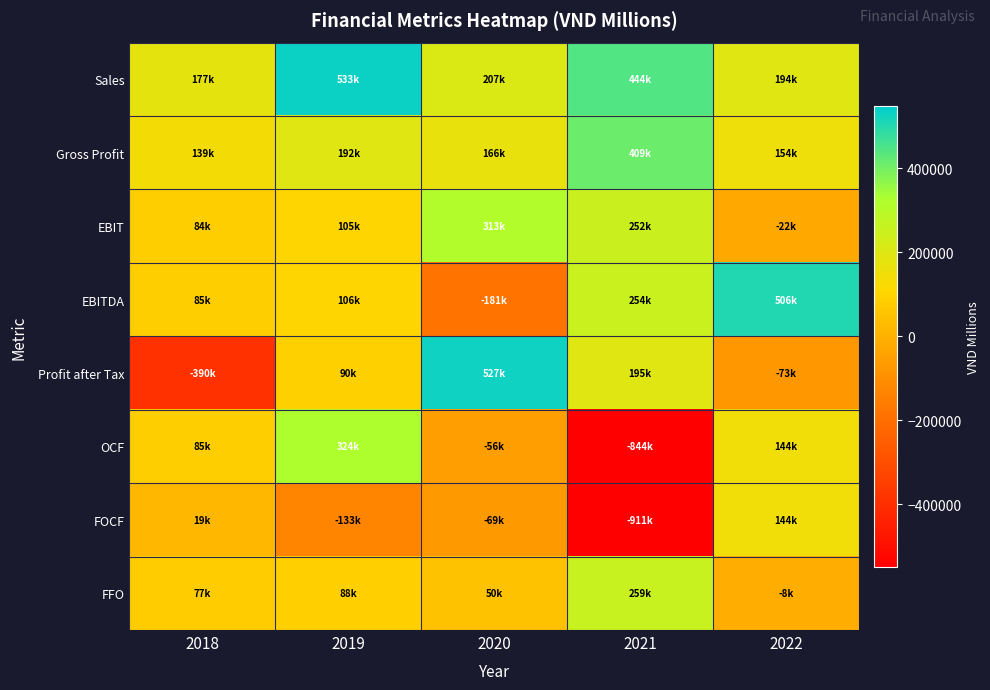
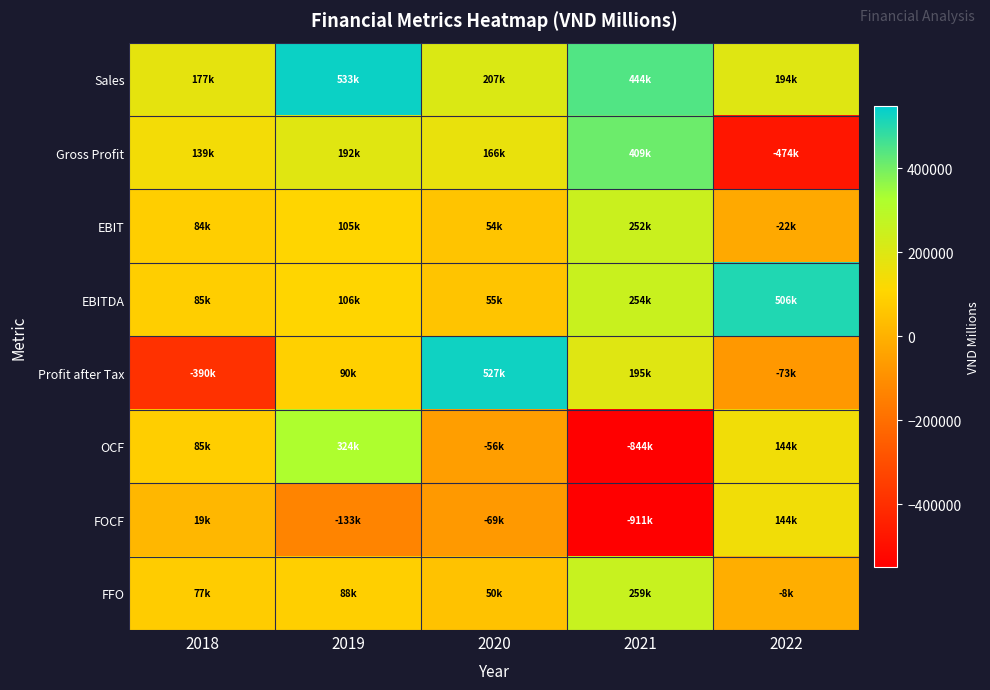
  {
    "Sales": {
      "2018": "177k",
      "2019": "533k",
      "2020": "207k",
      "2021": "444k",
      "2022": "194k"
    },
    "Gross Profit": {
      "2018": "139k",
      "2019": "192k",
      "2020": "166k",
      "2021": "409k",
-     "2022": "154k"
+     "2022": "-474k"
    },
    "EBIT": {
      "2018": "84k",
      "2019": "105k",
-     "2020": "313k",
+     "2020": "54k",
      "2021": "252k",
      "2022": "-22k"
    },
    "EBITDA": {
      "2018": "85k",
      "2019": "106k",
-     "2020": "-181k",
+     "2020": "55k",
      "2021": "254k",
      "2022": "506k"
    },
    "Profit after Tax": {
      "2018": "-390k",
      "2019": "90k",
      "2020": "527k",
      "2021": "195k",
      "2022": "-73k"
    },
    "OCF": {
      "2018": "85k",
      "2019": "324k",
      "2020": "-56k",
      "2021": "-844k",
      "2022": "144k"
    },
    "FOCF": {
      "2018": "19k",
      "2019": "-133k",
      "2020": "-69k",
      "2021": "-911k",
      "2022": "144k"
    },
    "FFO": {
      "2018": "77k",
      "2019": "88k",
      "2020": "50k",
      "2021": "259k",
      "2022": "-8k"
    }
  }
